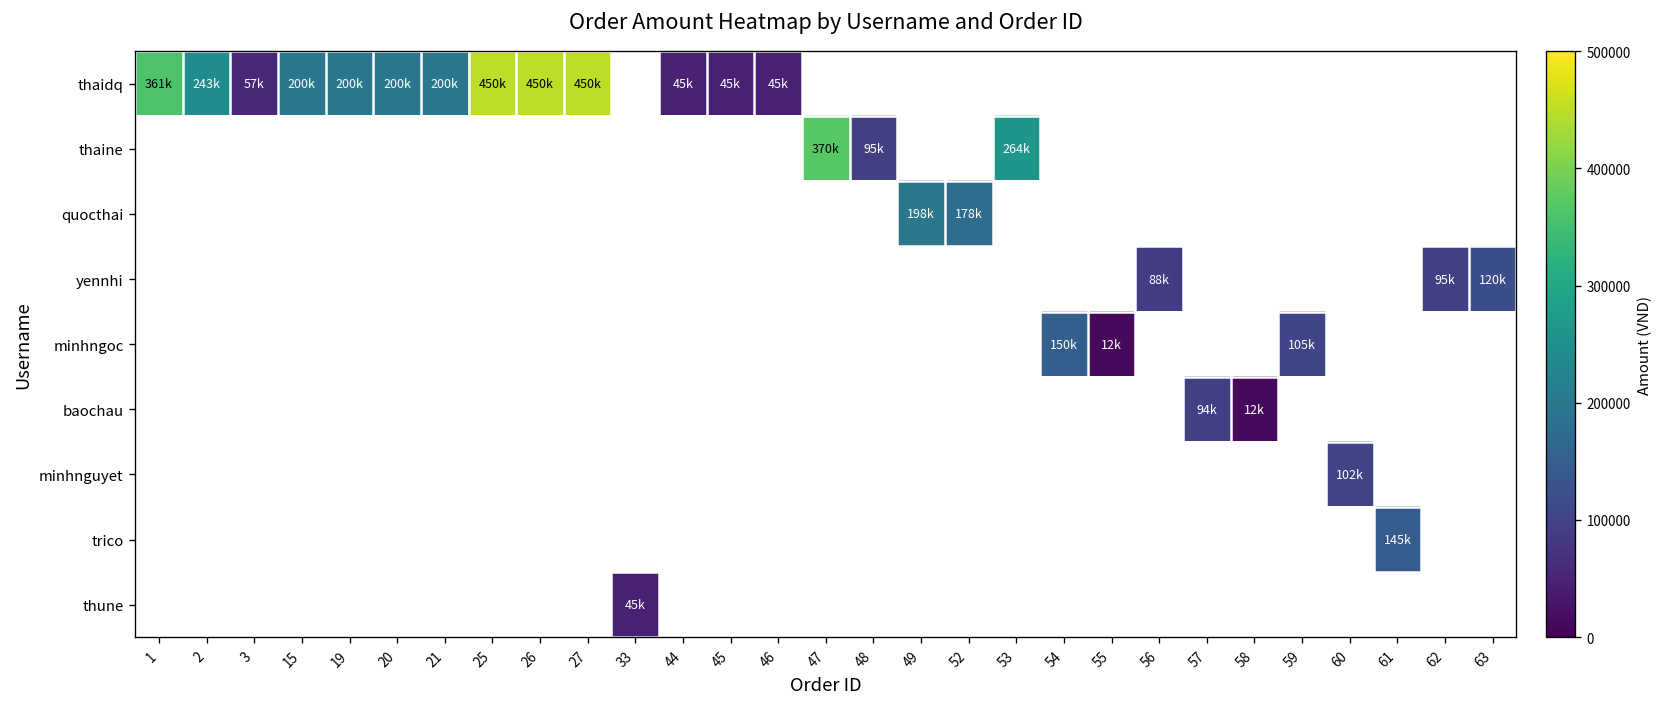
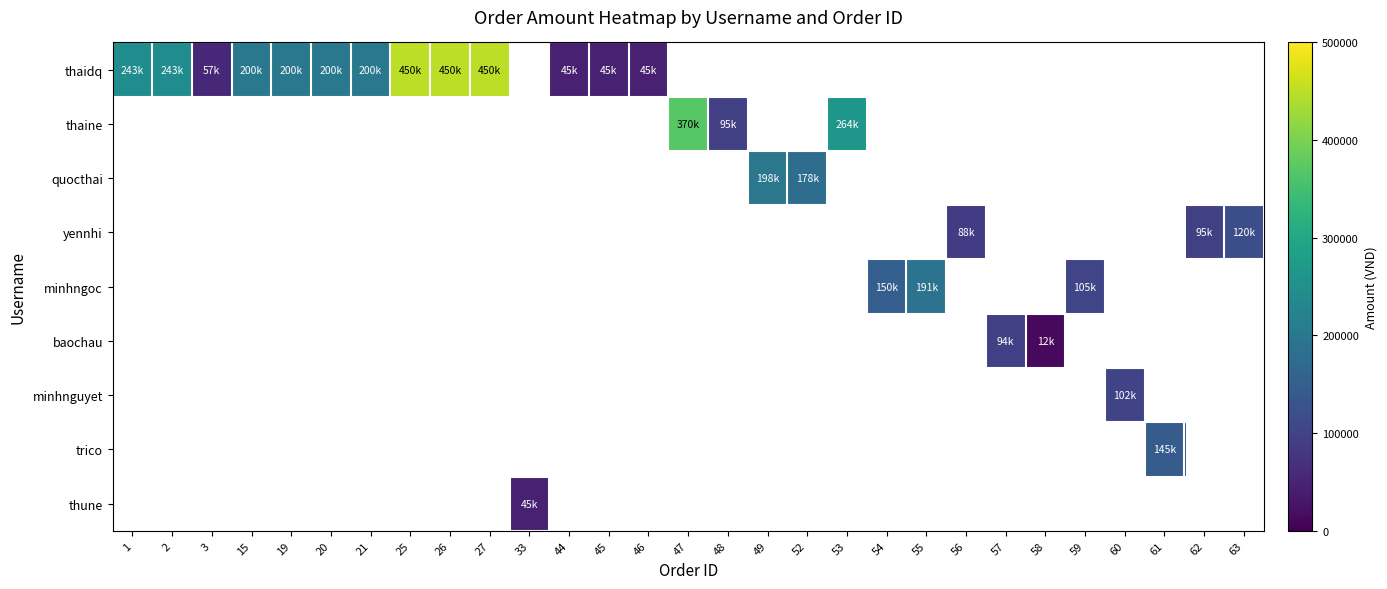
  {
    "thaidq": {
-     "1": "361k",
+     "1": "243k",
      "2": "243k",
      "3": "57k",
      "15": "200k",
      "19": "200k",
      "20": "200k",
      "21": "200k",
      "25": "450k",
      "26": "450k",
      "27": "450k",
      "44": "45k",
      "45": "45k",
      "46": "45k"
    },
    "thaine": {
      "47": "370k",
      "48": "95k",
      "53": "264k"
    },
    "quocthai": {
      "49": "198k",
      "52": "178k"
    },
    "yennhi": {
      "56": "88k",
      "62": "95k",
      "63": "120k"
    },
    "minhngoc": {
      "54": "150k",
-     "55": "12k",
+     "55": "191k",
      "59": "105k"
    },
    "baochau": {
      "57": "94k",
      "58": "12k"
    },
    "minhnguyet": {
      "60": "102k"
    },
    "trico": {
      "61": "145k"
    },
    "thune": {
      "33": "45k"
    }
  }
